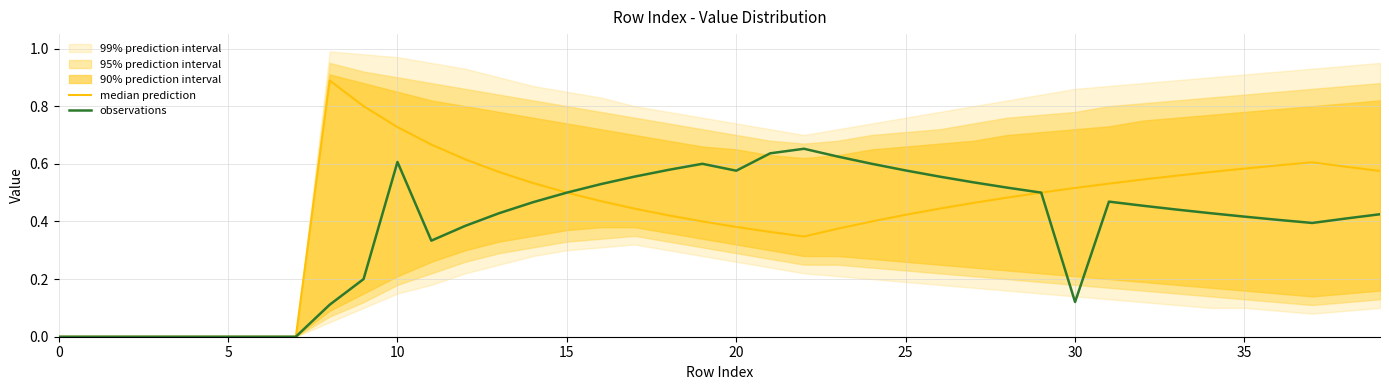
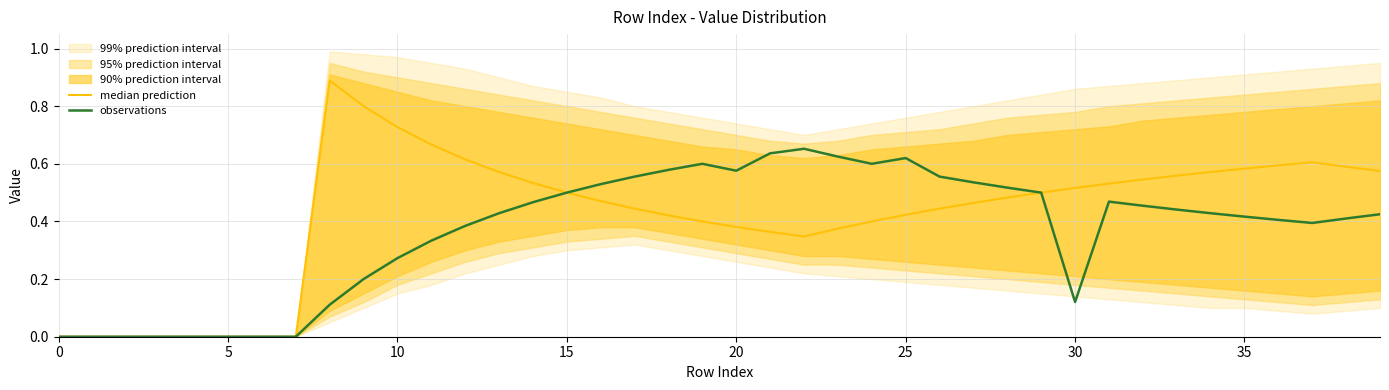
  {
    "observations": {
-     "10": 0.61,
+     "10": 0.27,
      "20": 0.58,
-     "25": 0.58,
+     "25": 0.62,
      "30": 0.12,
      "35": 0.42
    }
  }
